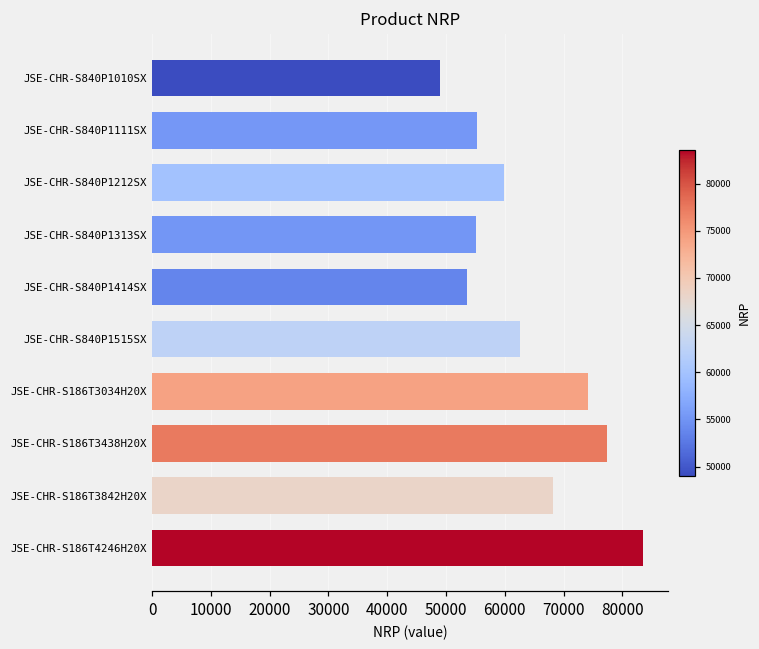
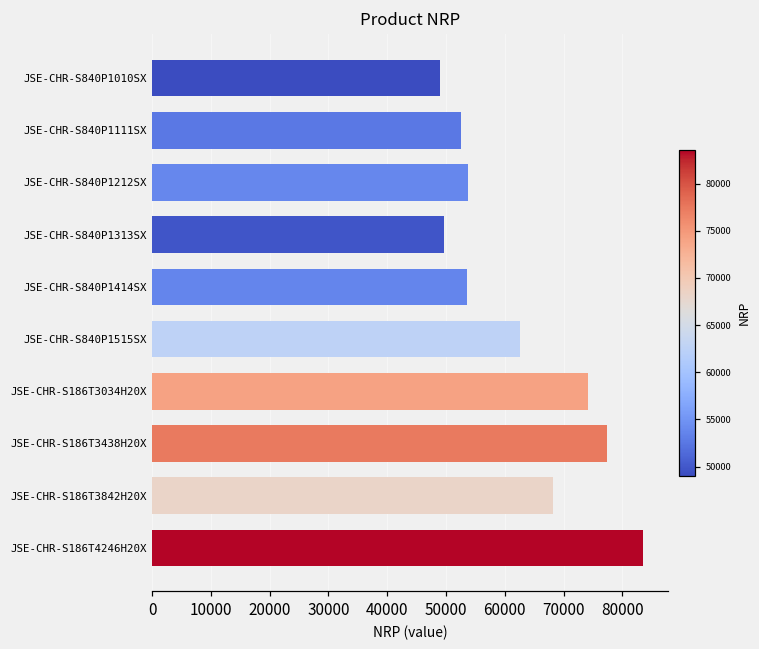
  {
    "JSE-CHR-S840P1010SX": 49000,
-   "JSE-CHR-S840P1111SX": 55000,
-   "JSE-CHR-S840P1212SX": 60000,
-   "JSE-CHR-S840P1313SX": 55000,
+   "JSE-CHR-S840P1111SX": 53000,
+   "JSE-CHR-S840P1212SX": 54000,
+   "JSE-CHR-S840P1313SX": 50000,
    "JSE-CHR-S840P1414SX": 54000,
    "JSE-CHR-S840P1515SX": 63000,
    "JSE-CHR-S186T3034H20X": 74000,
    "JSE-CHR-S186T3438H20X": 77000,
    "JSE-CHR-S186T3842H20X": 68000,
    "JSE-CHR-S186T4246H20X": 84000
  }
